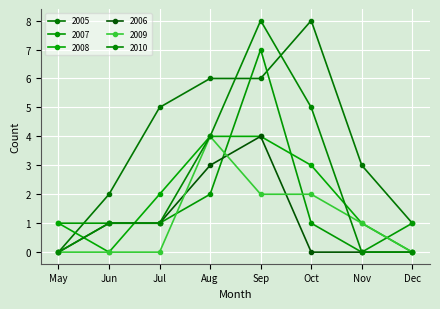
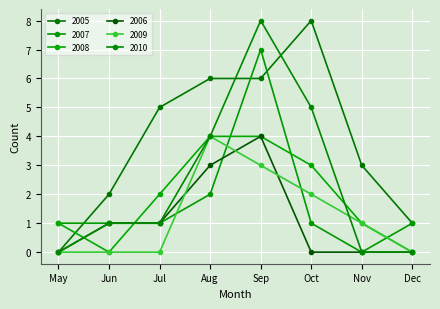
  {
    "2009": {
      "Jul": 0,
-     "Sep": 2,
+     "Sep": 3,
      "Oct": 2
    }
  }
